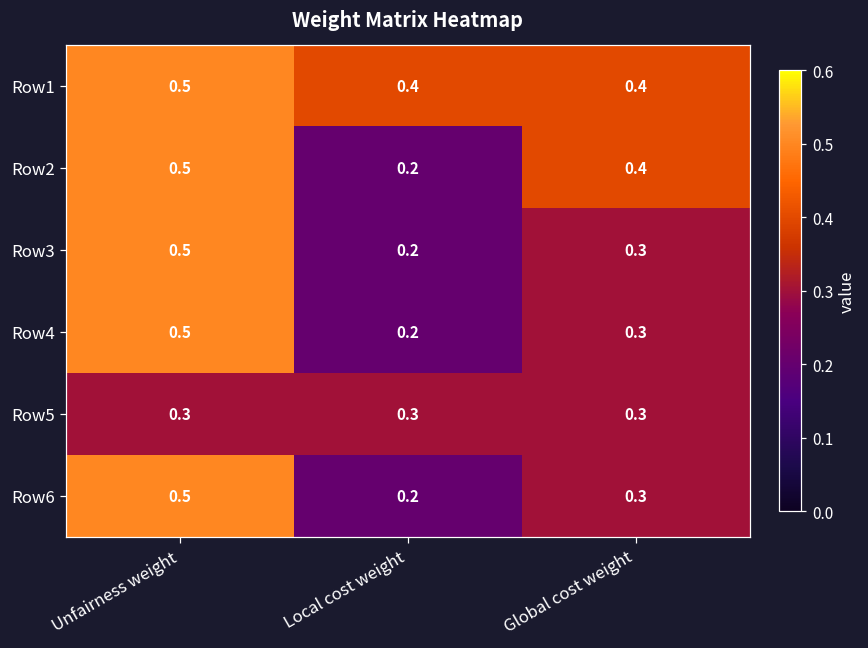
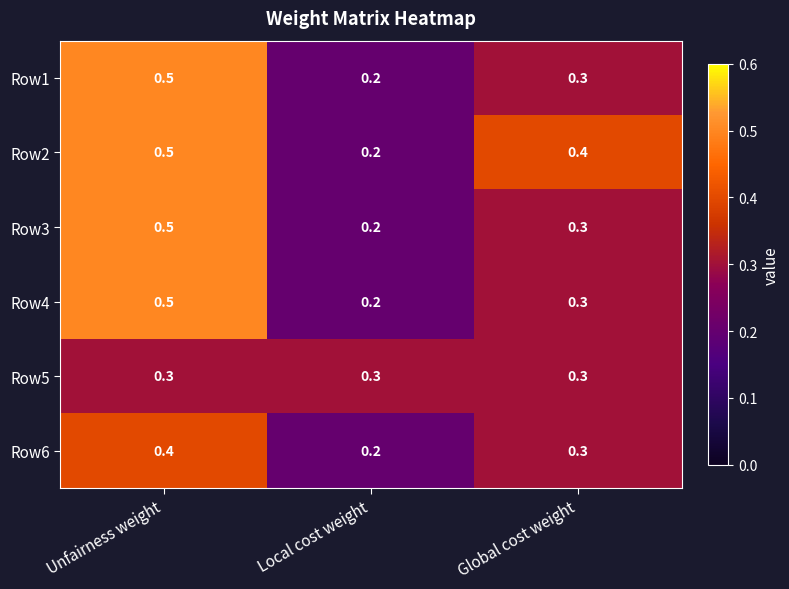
  {
    "Row1": {
      "Unfairness weight": 0.5,
-     "Local cost weight": 0.4,
-     "Global cost weight": 0.4
+     "Local cost weight": 0.2,
+     "Global cost weight": 0.3
    },
    "Row2": {
      "Unfairness weight": 0.5,
      "Local cost weight": 0.2,
      "Global cost weight": 0.4
    },
    "Row3": {
      "Unfairness weight": 0.5,
      "Local cost weight": 0.2,
      "Global cost weight": 0.3
    },
    "Row4": {
      "Unfairness weight": 0.5,
      "Local cost weight": 0.2,
      "Global cost weight": 0.3
    },
    "Row5": {
      "Unfairness weight": 0.3,
      "Local cost weight": 0.3,
      "Global cost weight": 0.3
    },
    "Row6": {
-     "Unfairness weight": 0.5,
+     "Unfairness weight": 0.4,
      "Local cost weight": 0.2,
      "Global cost weight": 0.3
    }
  }
